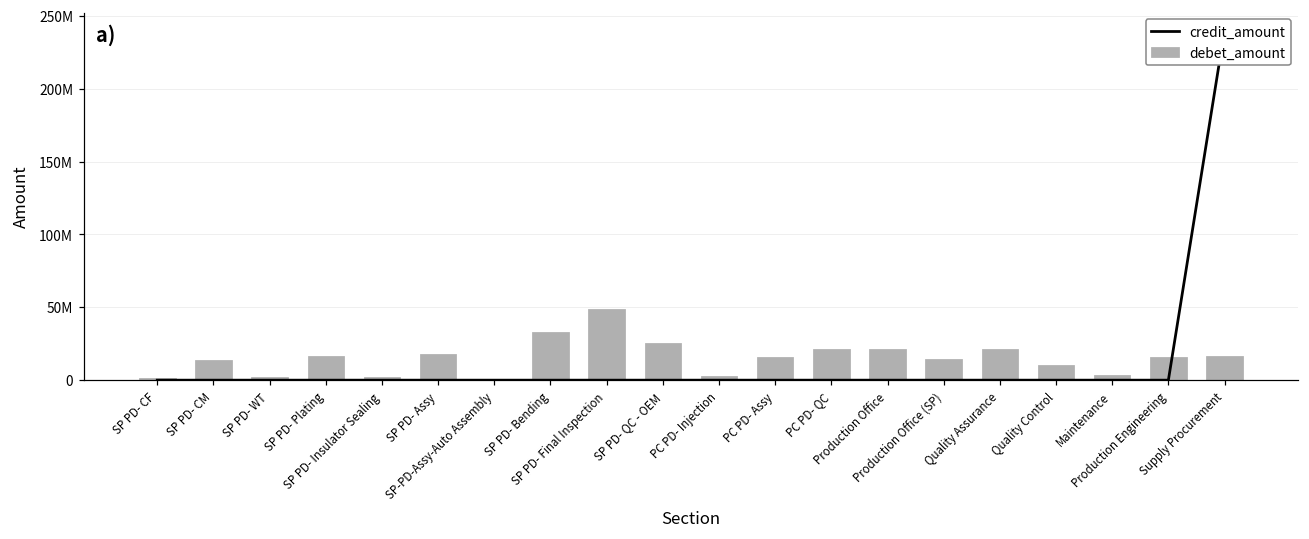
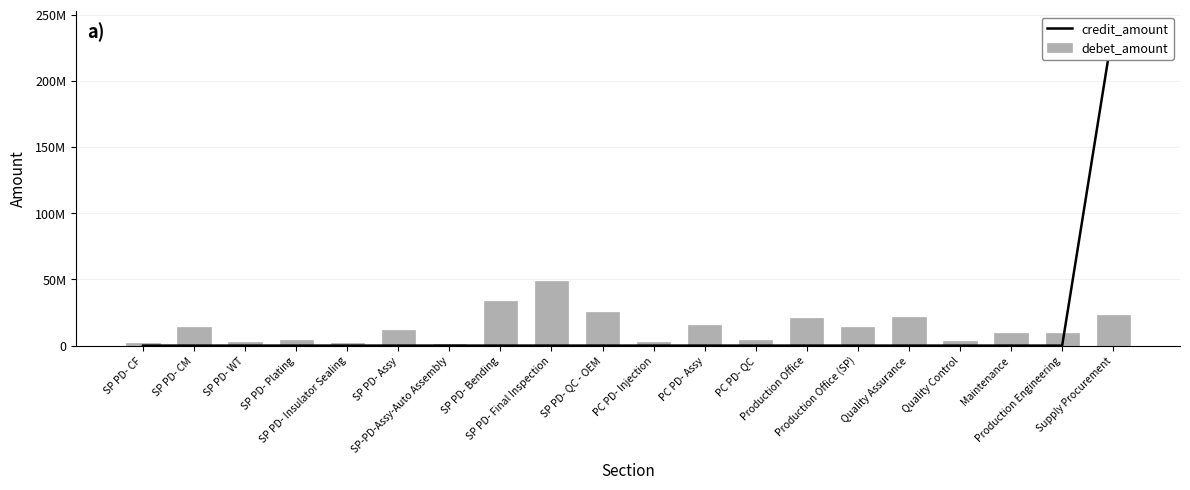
  {
    "credit_amount": {
      "SP PD- CF": 0,
      "SP PD- CM": 0,
      "SP PD- WT": 0,
      "SP PD- Plating": 0,
      "SP PD- Insulator Sealing": 0,
      "SP PD- Assy": 0,
      "SP-PD-Assy-Auto Assembly": 0,
      "SP PD- Bending": 0,
      "SP PD- Final Inspection": 0,
      "SP PD- QC - OEM": 0,
      "PC PD- Injection": 0,
      "PC PD- Assy": 0,
      "PC PD- QC": 0,
      "Production Office": 0,
      "Production Office (SP)": 0,
      "Quality Assurance": 0,
      "Quality Control": 0,
      "Maintenance": 0,
      "Production Engineering": 0
    },
    "debet_amount": {
      "SP PD- CM": 14000000,
      "SP PD- WT": 2000000,
-     "SP PD- Plating": 17000000,
+     "SP PD- Plating": 4000000,
      "SP PD- Insulator Sealing": 2000000,
-     "SP PD- Assy": 18000000,
+     "SP PD- Assy": 11000000,
      "SP PD- Bending": 33000000,
      "SP PD- Final Inspection": 49000000,
      "SP PD- QC - OEM": 26000000,
      "PC PD- Injection": 3000000,
      "PC PD- Assy": 16000000,
-     "PC PD- QC": 22000000,
+     "PC PD- QC": 4000000,
      "Production Office": 21000000,
      "Production Office (SP)": 14000000,
      "Quality Assurance": 22000000,
-     "Quality Control": 10000000,
-     "Maintenance": 3000000,
-     "Production Engineering": 16000000,
-     "Supply Procurement": 17000000
+     "Quality Control": 3000000,
+     "Maintenance": 9000000,
+     "Production Engineering": 10000000,
+     "Supply Procurement": 23000000
    }
  }
